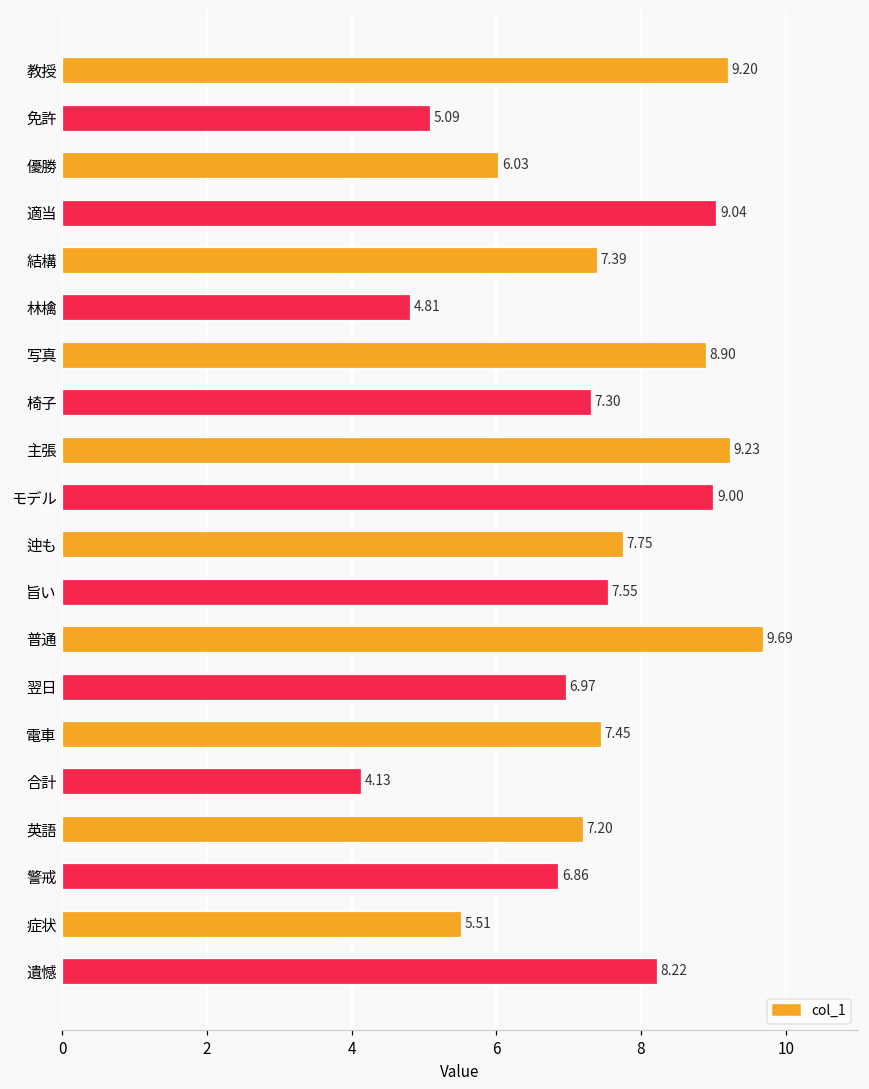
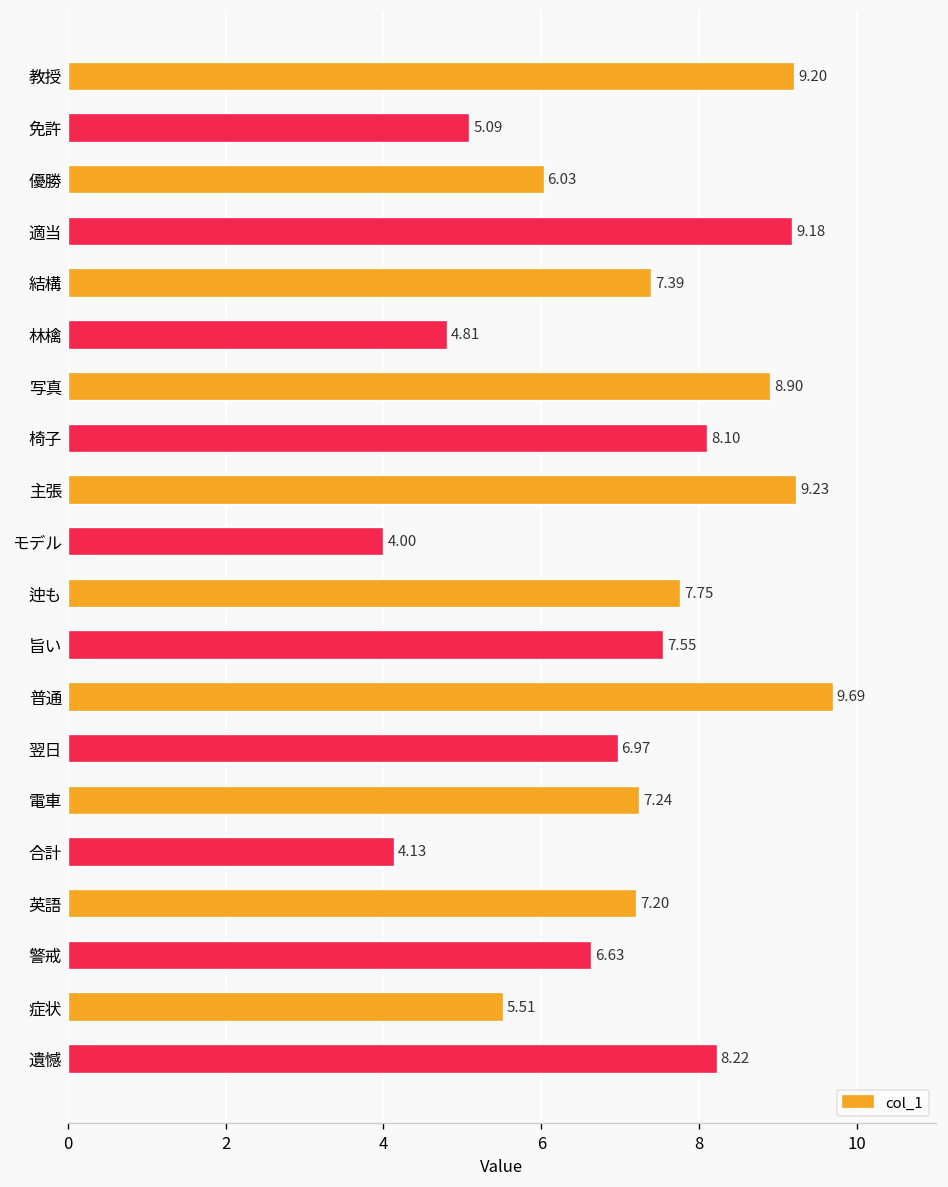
  {
    "教授": 9.20,
    "免許": 5.09,
    "優勝": 6.03,
-   "適当": 9.04,
+   "適当": 9.18,
    "結構": 7.39,
    "林檎": 4.81,
    "写真": 8.90,
-   "椅子": 7.30,
+   "椅子": 8.10,
    "主張": 9.23,
-   "モデル": 9.00,
+   "モデル": 4.00,
    "迚も": 7.75,
    "旨い": 7.55,
    "普通": 9.69,
    "翌日": 6.97,
-   "電車": 7.45,
+   "電車": 7.24,
    "合計": 4.13,
    "英語": 7.20,
-   "警戒": 6.86,
+   "警戒": 6.63,
    "症状": 5.51,
    "遺憾": 8.22
  }
